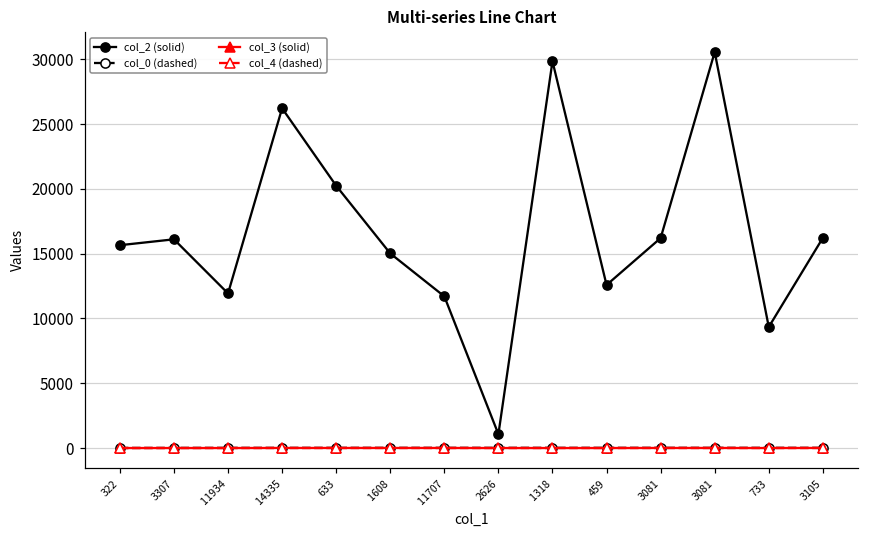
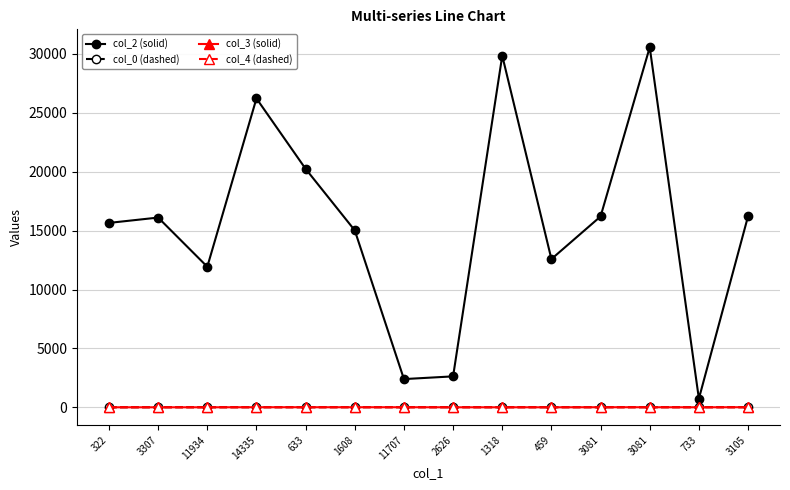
  {
    "col_2 (solid)": {
      "322": 15700,
      "3307": 16100,
      "11934": 11900,
      "14335": 26200,
      "633": 20200,
      "1608": 15000,
-     "11707": 11700,
-     "2626": 1100,
+     "11707": 2400,
+     "2626": 2600,
      "1318": 29900,
      "459": 12600,
-     "733": 9300,
+     "733": 700,
      "3105": 16200
    },
    "col_4 (dashed)": {
      "322": 0,
      "3307": 0,
      "11934": 0,
      "14335": 0,
      "633": 0,
      "1608": 0,
      "11707": 0,
      "2626": 0,
      "1318": 0,
      "459": 0,
      "733": 0,
      "3105": 0
    }
  }
